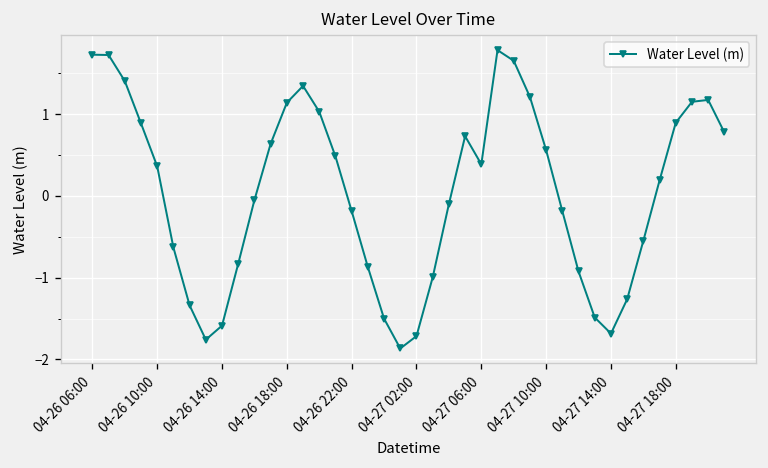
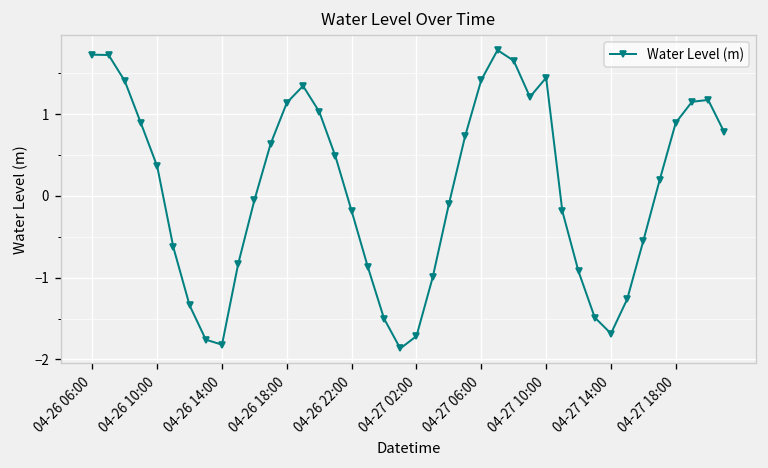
  {
    "04-26 06:00": 1.7,
    "04-26 10:00": 0.4,
-   "04-26 14:00": -1.6,
+   "04-26 14:00": -1.8,
    "04-26 18:00": 1.1,
    "04-26 22:00": -0.2,
    "04-27 02:00": -1.7,
-   "04-27 06:00": 0.4,
-   "04-27 10:00": 0.6,
+   "04-27 06:00": 1.4,
+   "04-27 10:00": 1.4,
    "04-27 14:00": -1.7,
    "04-27 18:00": 0.9
  }
